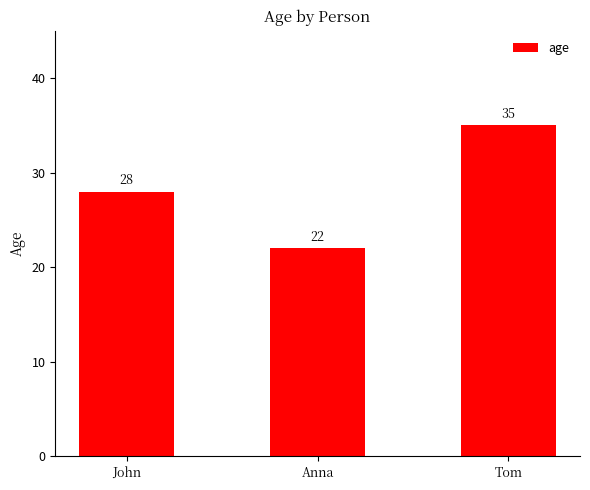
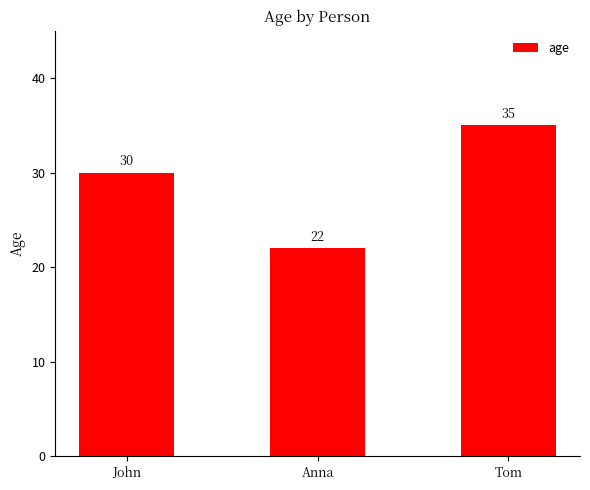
  {
-   "John": 28,
+   "John": 30,
    "Anna": 22,
    "Tom": 35
  }
